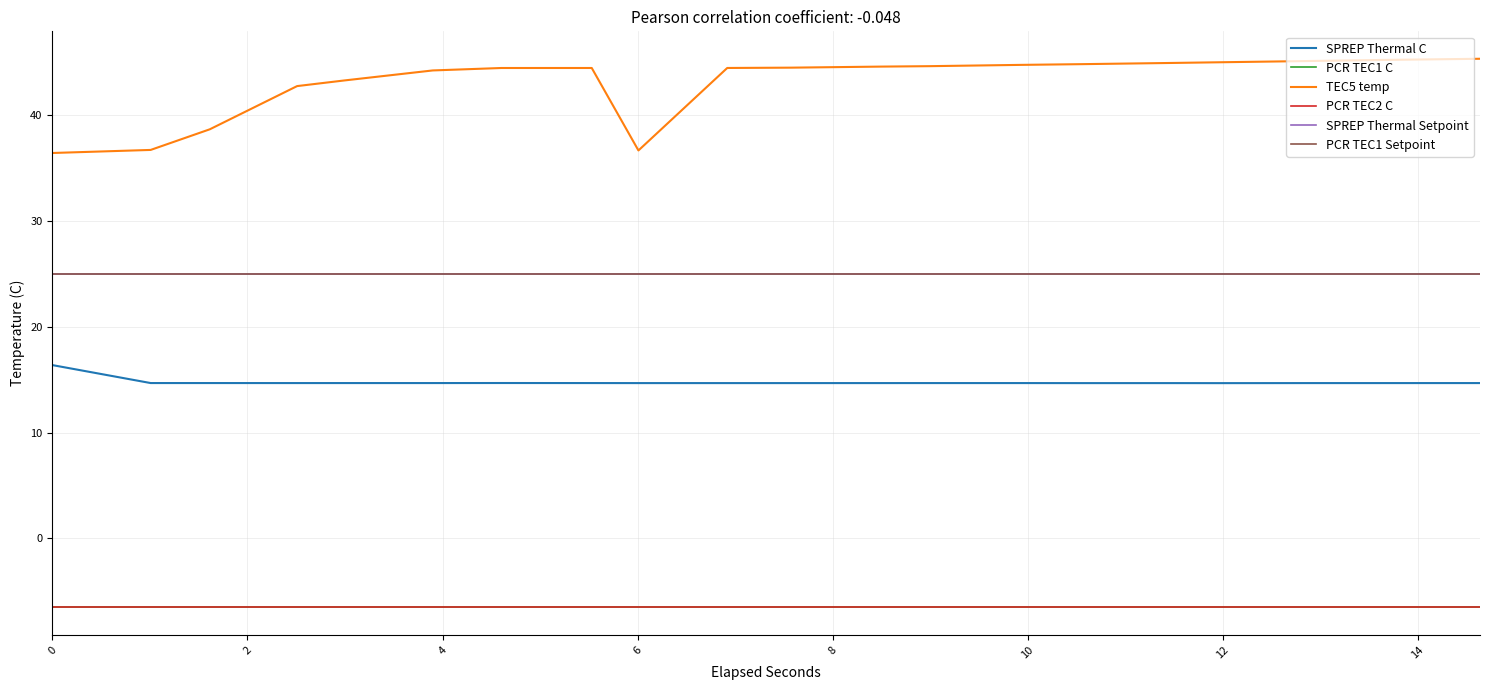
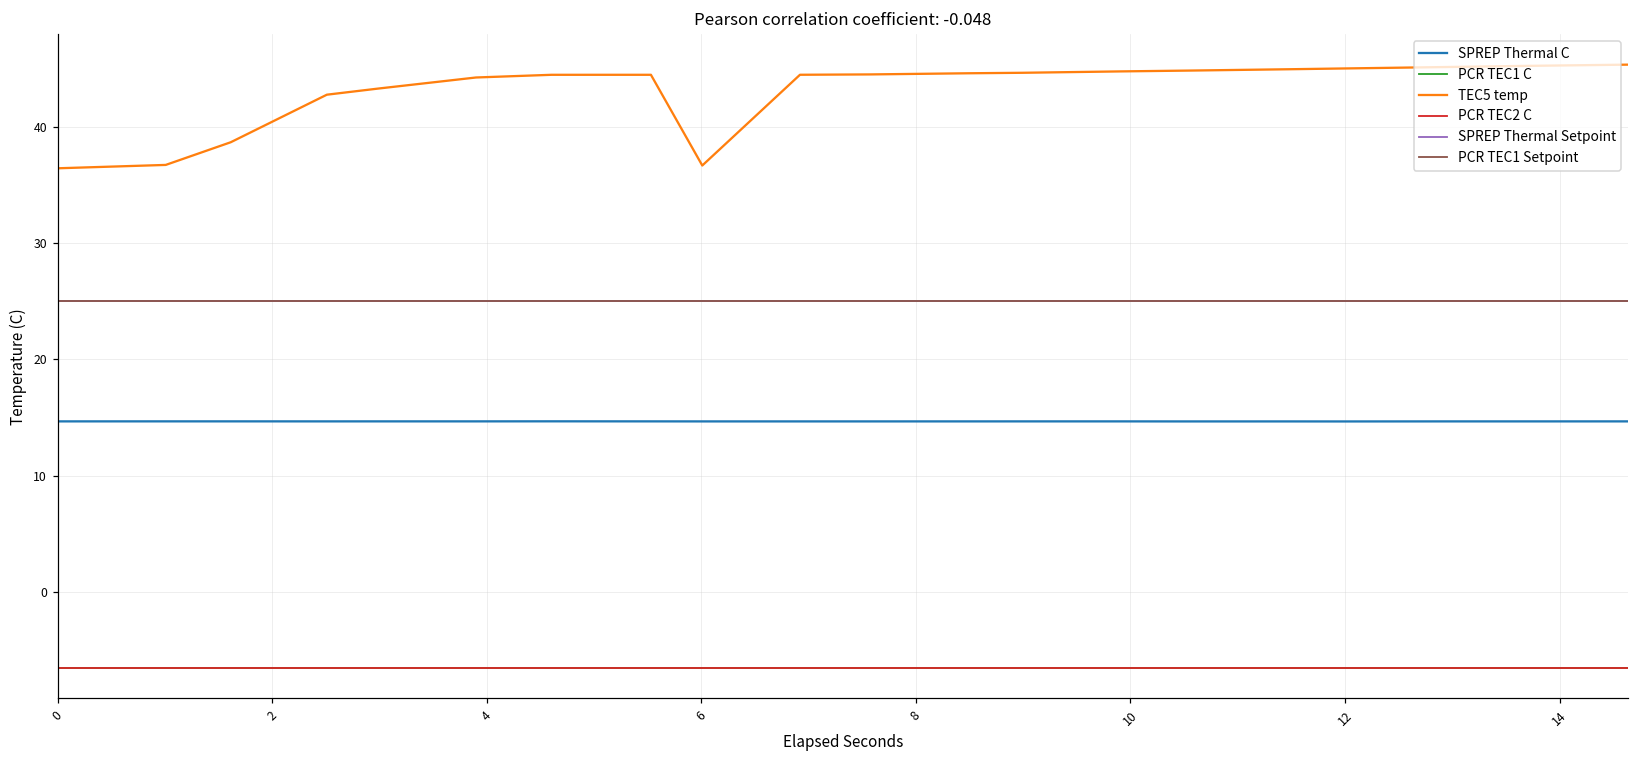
  {
    "SPREP Thermal C": {
-     "0": 16.4,
+     "0": 14.7,
      "6": 14.7
    },
    "PCR TEC2 C": {
      "0": -6.5,
      "6": -6.5
    },
    "TEC5 temp": {
      "0": 36.4,
      "6": 36.7
    },
    "PCR TEC1 Setpoint": {
      "0": 25.0,
      "6": 25.0
    }
  }
